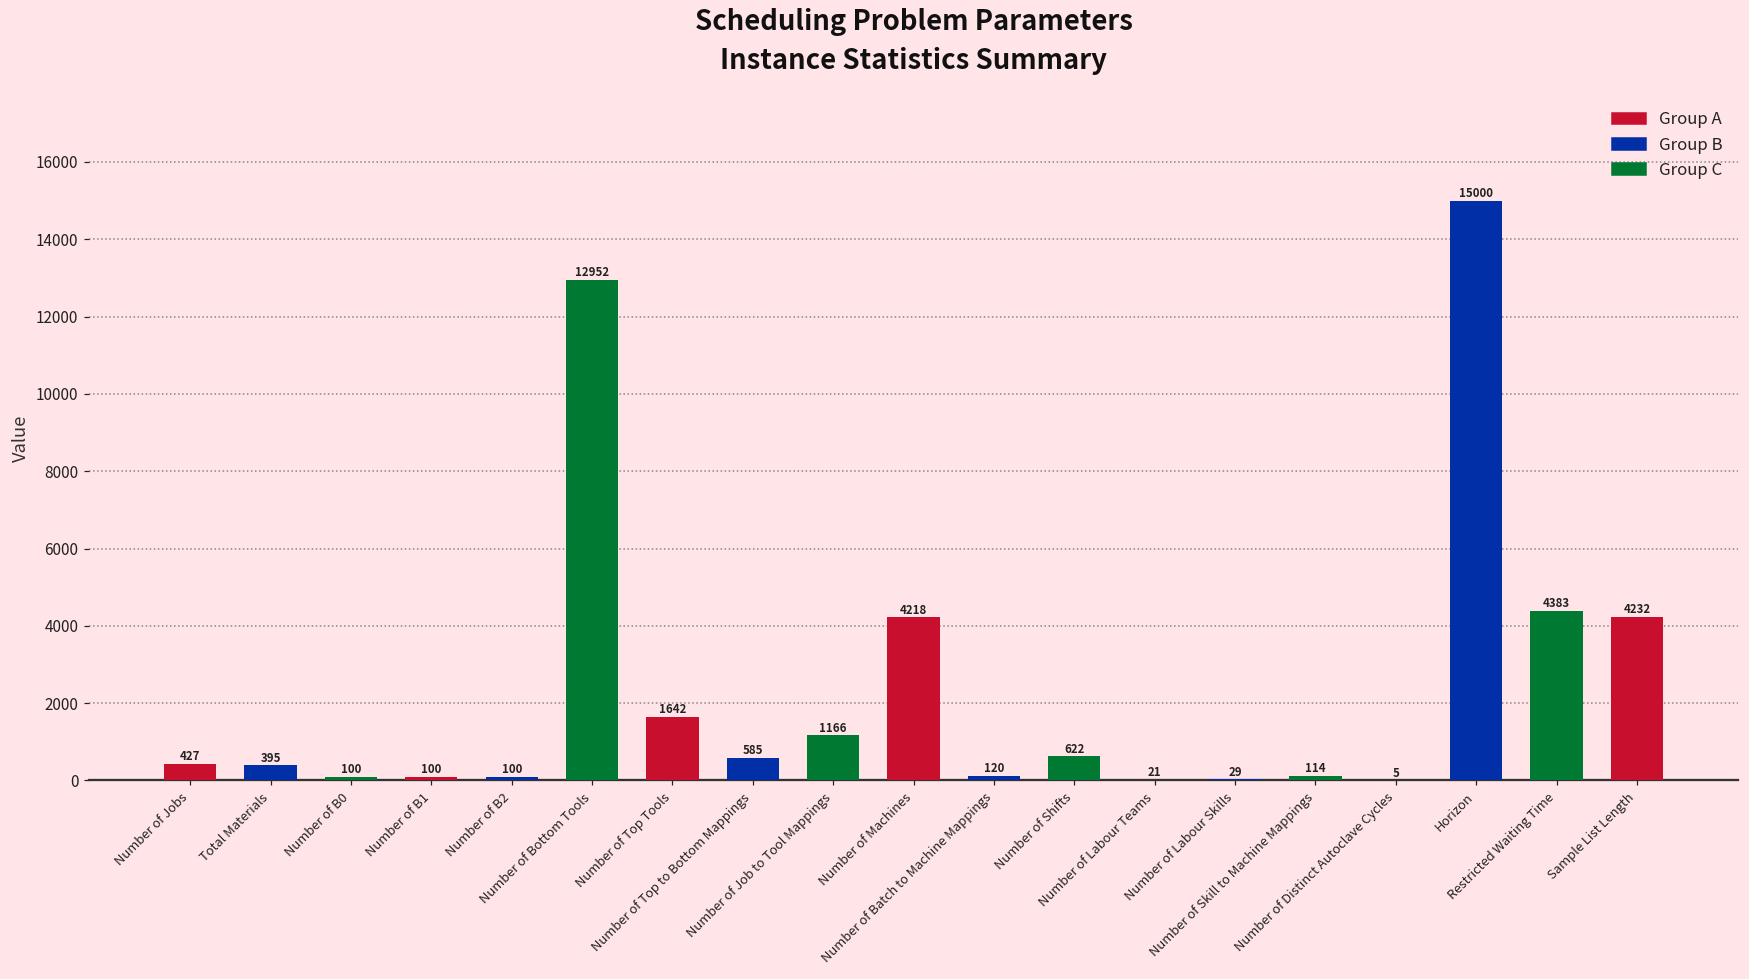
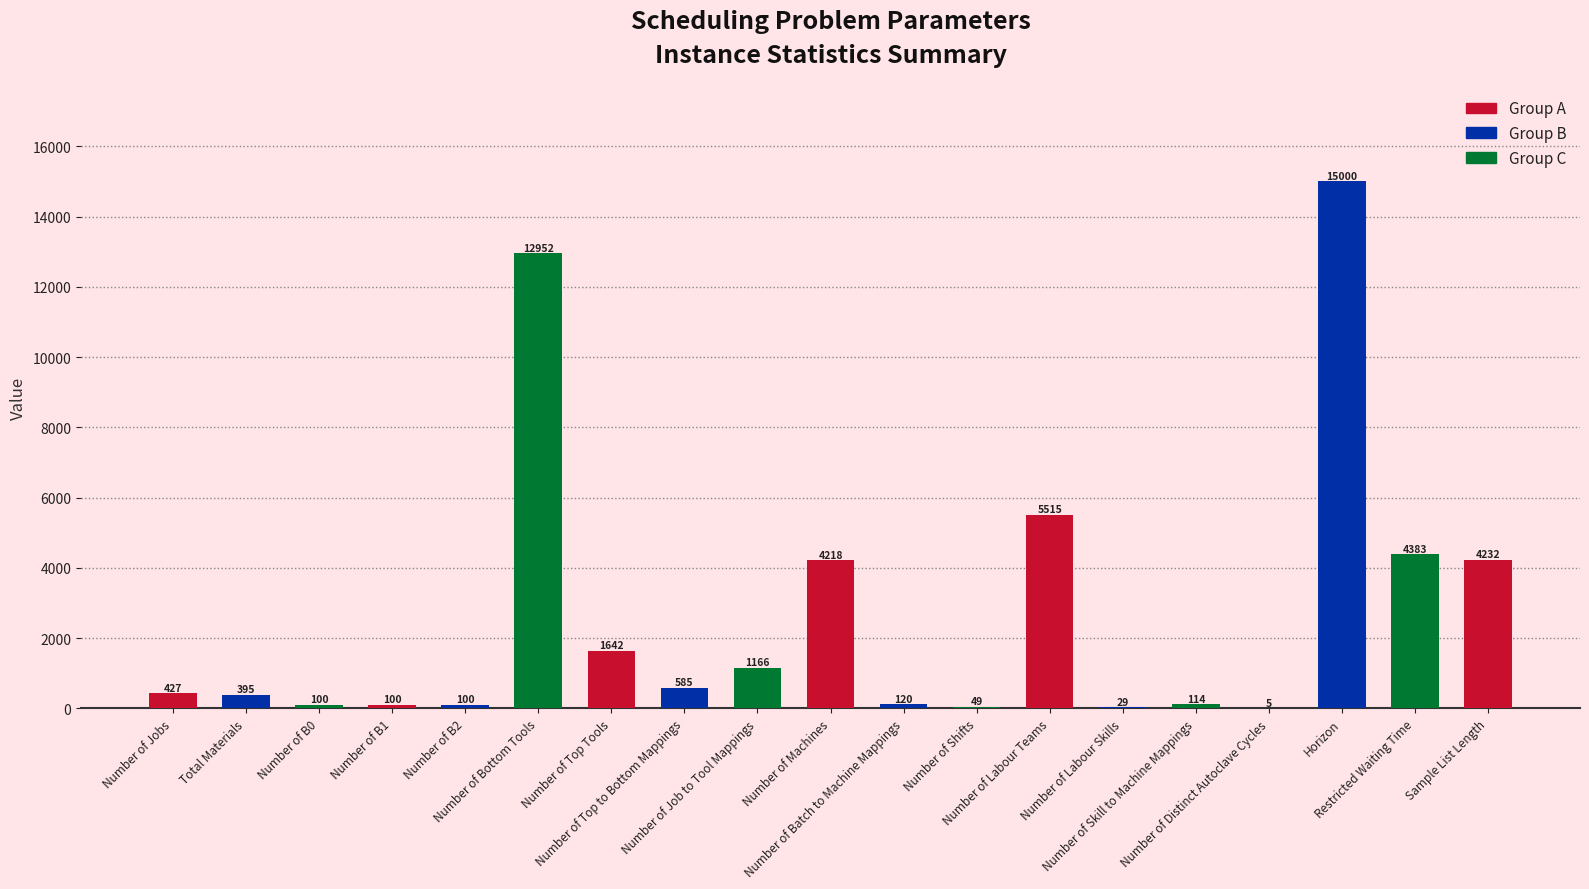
  {
    "Number of Jobs": 427,
    "Total Materials": 395,
    "Number of B0": 100,
    "Number of B1": 100,
    "Number of B2": 100,
    "Number of Bottom Tools": 12952,
    "Number of Top Tools": 1642,
    "Number of Top to Bottom Mappings": 585,
    "Number of Job to Tool Mappings": 1166,
    "Number of Machines": 4218,
    "Number of Batch to Machine Mappings": 120,
-   "Number of Shifts": 622,
-   "Number of Labour Teams": 21,
+   "Number of Shifts": 49,
+   "Number of Labour Teams": 5515,
    "Number of Labour Skills": 29,
    "Number of Skill to Machine Mappings": 114,
    "Number of Distinct Autoclave Cycles": 5,
    "Horizon": 15000,
    "Restricted Waiting Time": 4383,
    "Sample List Length": 4232
  }
